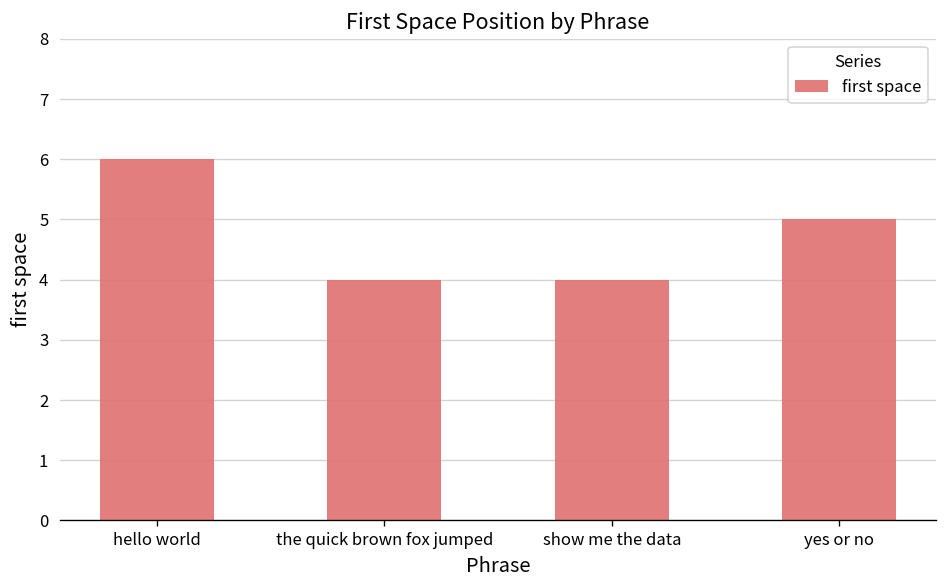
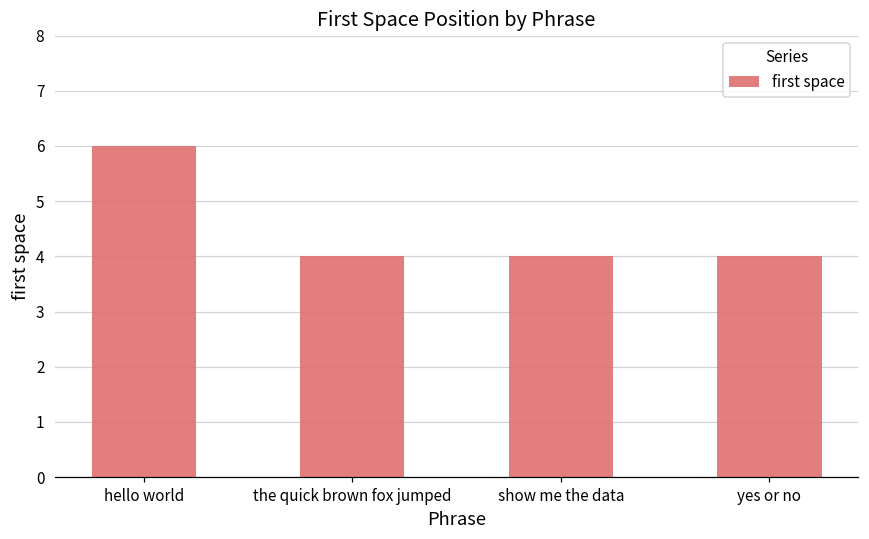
  {
    "hello world": 6,
    "the quick brown fox jumped": 4,
    "show me the data": 4,
-   "yes or no": 5
+   "yes or no": 4
  }
